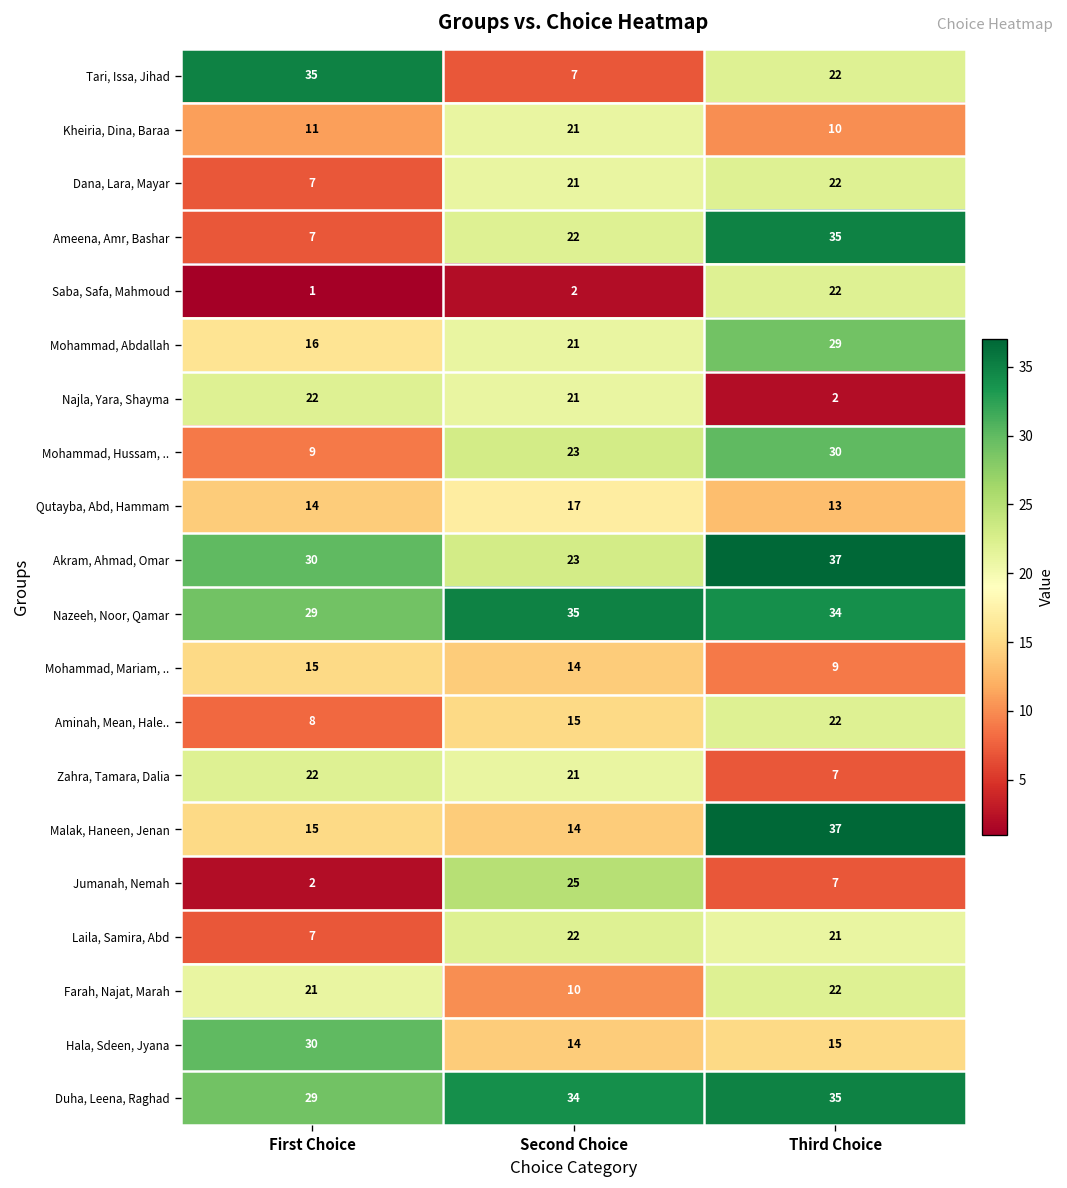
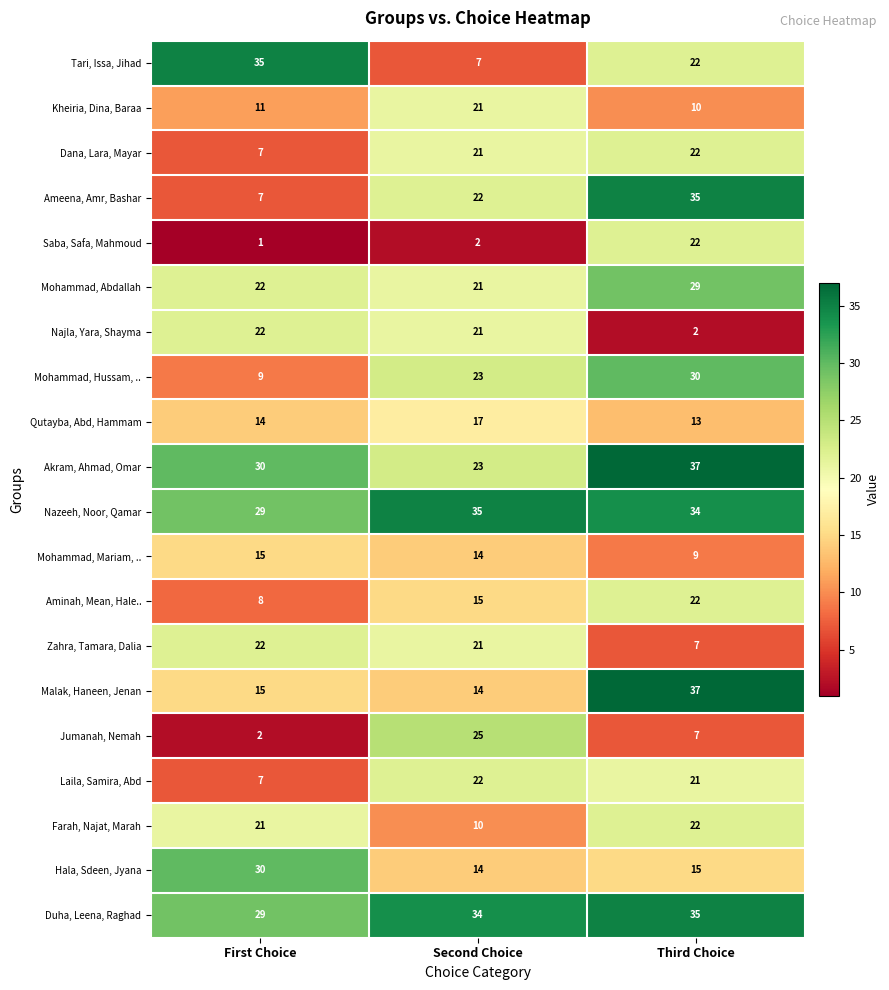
  {
    "Tari, Issa, Jihad": {
      "First Choice": 35,
      "Second Choice": 7,
      "Third Choice": 22
    },
    "Kheiria, Dina, Baraa": {
      "First Choice": 11,
      "Second Choice": 21,
      "Third Choice": 10
    },
    "Dana, Lara, Mayar": {
      "First Choice": 7,
      "Second Choice": 21,
      "Third Choice": 22
    },
    "Ameena, Amr, Bashar": {
      "First Choice": 7,
      "Second Choice": 22,
      "Third Choice": 35
    },
    "Saba, Safa, Mahmoud": {
      "First Choice": 1,
      "Second Choice": 2,
      "Third Choice": 22
    },
    "Mohammad, Abdallah": {
-     "First Choice": 16,
+     "First Choice": 22,
      "Second Choice": 21,
      "Third Choice": 29
    },
    "Najla, Yara, Shayma": {
      "First Choice": 22,
      "Second Choice": 21,
      "Third Choice": 2
    },
    "Mohammad, Hussam, ..": {
      "First Choice": 9,
      "Second Choice": 23,
      "Third Choice": 30
    },
    "Qutayba, Abd, Hammam": {
      "First Choice": 14,
      "Second Choice": 17,
      "Third Choice": 13
    },
    "Akram, Ahmad, Omar": {
      "First Choice": 30,
      "Second Choice": 23,
      "Third Choice": 37
    },
    "Nazeeh, Noor, Qamar": {
      "First Choice": 29,
      "Second Choice": 35,
      "Third Choice": 34
    },
    "Mohammad, Mariam, ..": {
      "First Choice": 15,
      "Second Choice": 14,
      "Third Choice": 9
    },
    "Aminah, Mean, Hale..": {
      "First Choice": 8,
      "Second Choice": 15,
      "Third Choice": 22
    },
    "Zahra, Tamara, Dalia": {
      "First Choice": 22,
      "Second Choice": 21,
      "Third Choice": 7
    },
    "Malak, Haneen, Jenan": {
      "First Choice": 15,
      "Second Choice": 14,
      "Third Choice": 37
    },
    "Jumanah, Nemah": {
      "First Choice": 2,
      "Second Choice": 25,
      "Third Choice": 7
    },
    "Laila, Samira, Abd": {
      "First Choice": 7,
      "Second Choice": 22,
      "Third Choice": 21
    },
    "Farah, Najat, Marah": {
      "First Choice": 21,
      "Second Choice": 10,
      "Third Choice": 22
    },
    "Hala, Sdeen, Jyana": {
      "First Choice": 30,
      "Second Choice": 14,
      "Third Choice": 15
    },
    "Duha, Leena, Raghad": {
      "First Choice": 29,
      "Second Choice": 34,
      "Third Choice": 35
    }
  }
